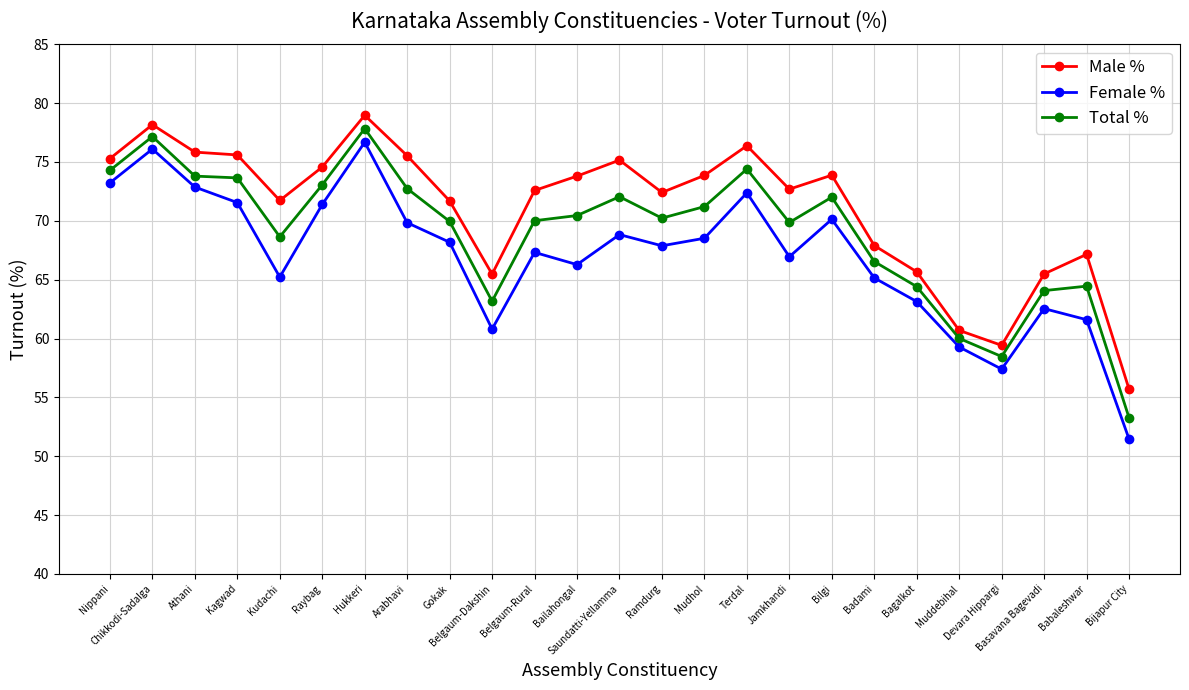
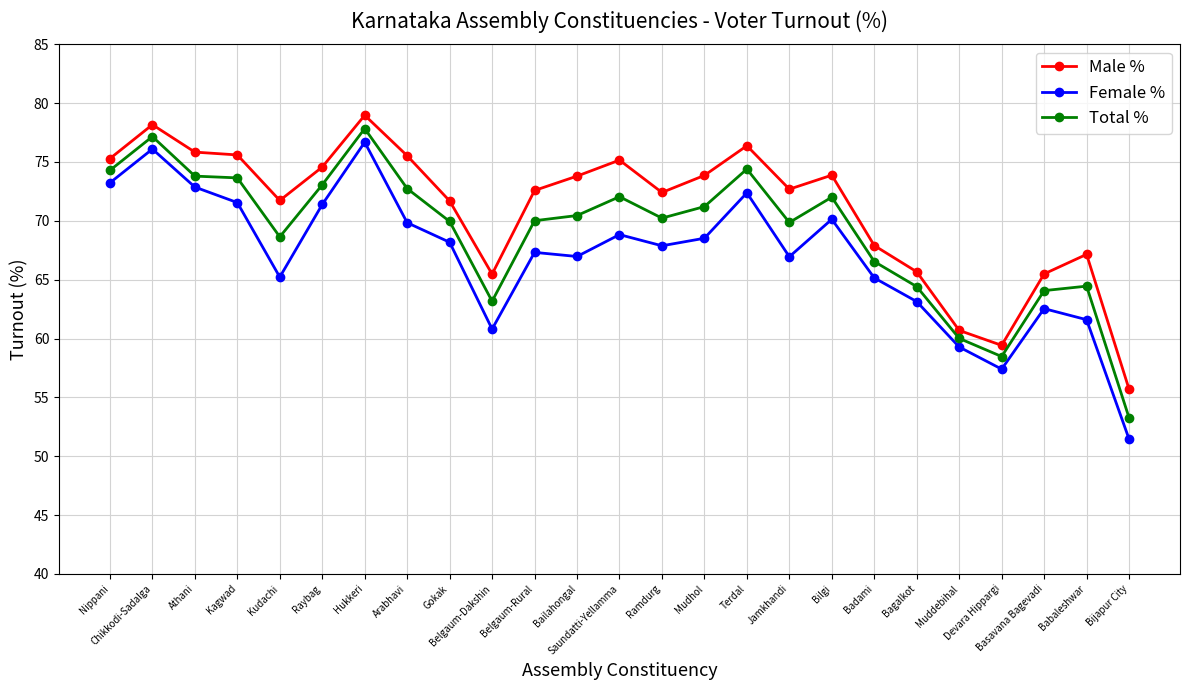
  {
    "Male %": {
      "Nippani": 75.3,
      "Chikkodi-Sadalga": 78.2,
      "Athani": 75.8,
      "Kagwad": 75.6,
      "Kudachi": 71.7,
      "Raybag": 74.6,
      "Hukkeri": 79.0,
      "Arabhavi": 75.5,
      "Gokak": 71.7,
      "Belgaum-Dakshin": 65.5,
      "Belgaum-Rural": 72.6,
      "Bailahongal": 73.8,
      "Saundatti-Yellamma": 75.2,
      "Ramdurg": 72.4,
      "Mudhol": 73.9,
      "Terdal": 76.4,
      "Jamkhandi": 72.7,
      "Bilgi": 73.9,
      "Badami": 67.9,
      "Bagalkot": 65.7,
      "Muddebihal": 60.7,
      "Devara Hippargi": 59.4,
      "Basavana Bagevadi": 65.5,
      "Babaleshwar": 67.2,
      "Bijapur City": 55.7
    },
    "Female %": {
      "Nippani": 73.2,
      "Chikkodi-Sadalga": 76.1,
      "Athani": 72.9,
      "Kagwad": 71.6,
      "Kudachi": 65.2,
      "Raybag": 71.4,
      "Hukkeri": 76.7,
      "Arabhavi": 69.8,
      "Gokak": 68.2,
      "Belgaum-Dakshin": 60.8,
      "Belgaum-Rural": 67.3,
-     "Bailahongal": 66.3,
+     "Bailahongal": 67.0,
      "Saundatti-Yellamma": 68.8,
      "Ramdurg": 67.9,
      "Mudhol": 68.5,
      "Terdal": 72.4,
      "Jamkhandi": 67.0,
      "Bilgi": 70.1,
      "Badami": 65.2,
      "Bagalkot": 63.1,
      "Muddebihal": 59.3,
      "Devara Hippargi": 57.4,
      "Basavana Bagevadi": 62.5,
      "Babaleshwar": 61.6,
      "Bijapur City": 51.5
    },
    "Total %": {
      "Nippani": 74.3,
      "Chikkodi-Sadalga": 77.2,
      "Athani": 73.8,
      "Kagwad": 73.7,
      "Kudachi": 68.6,
      "Raybag": 73.1,
      "Hukkeri": 77.8,
      "Arabhavi": 72.7,
      "Gokak": 70.0,
      "Belgaum-Dakshin": 63.2,
      "Belgaum-Rural": 70.0,
      "Bailahongal": 70.5,
      "Saundatti-Yellamma": 72.1,
      "Ramdurg": 70.2,
      "Mudhol": 71.2,
      "Terdal": 74.4,
      "Jamkhandi": 69.9,
      "Bilgi": 72.0,
      "Badami": 66.5,
      "Bagalkot": 64.4,
      "Muddebihal": 60.0,
      "Devara Hippargi": 58.5,
      "Basavana Bagevadi": 64.1,
      "Babaleshwar": 64.5,
      "Bijapur City": 53.3
    }
  }
